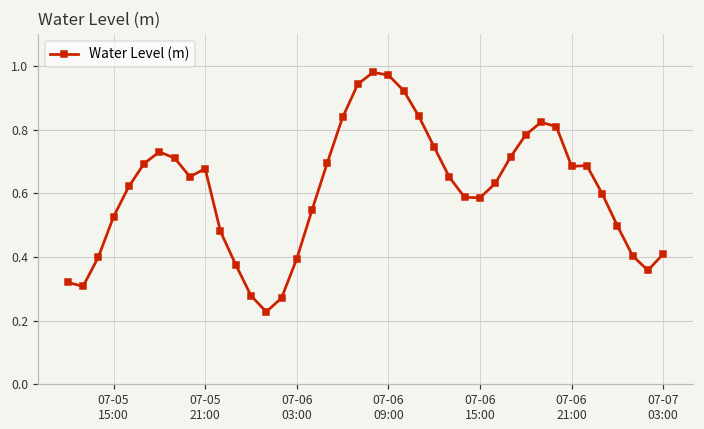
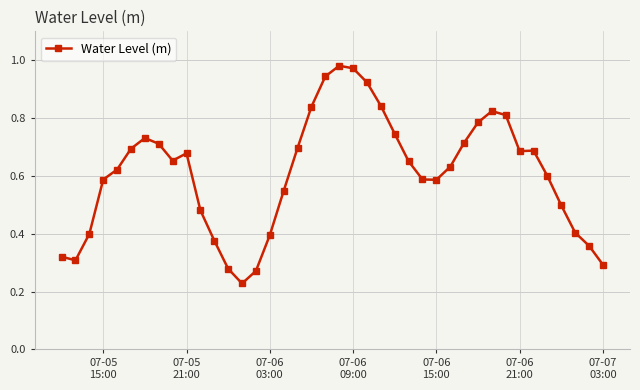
  {
-   "07-05 15:00": 0.53,
+   "07-05 15:00": 0.59,
    "07-05 21:00": 0.68,
    "07-06 03:00": 0.39,
    "07-06 09:00": 0.97,
    "07-06 15:00": 0.59,
    "07-06 21:00": 0.69,
-   "07-07 03:00": 0.41
+   "07-07 03:00": 0.29
  }
